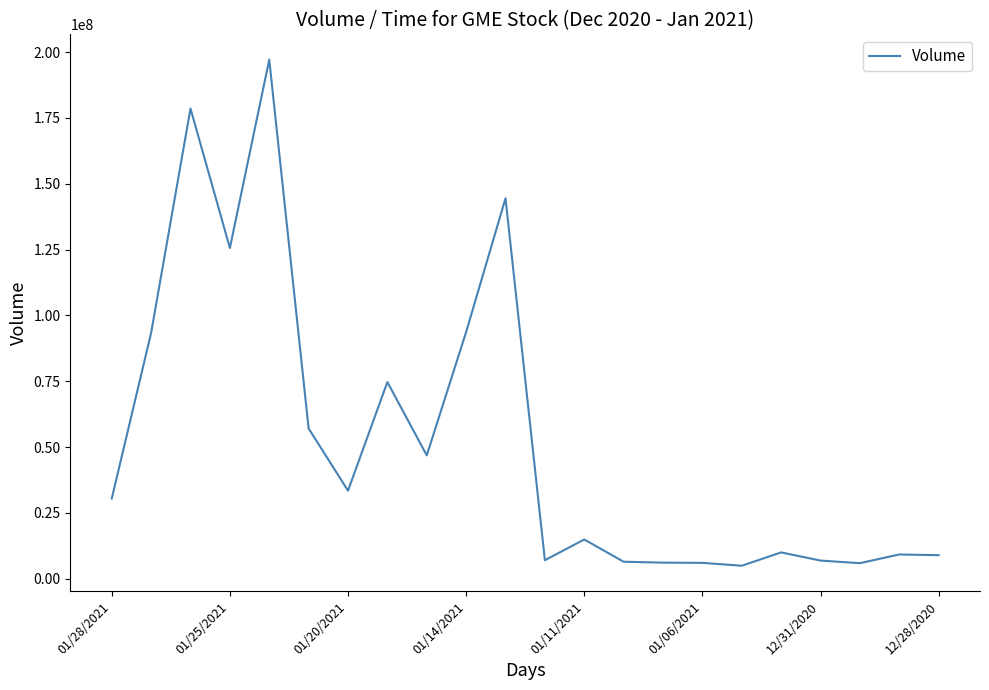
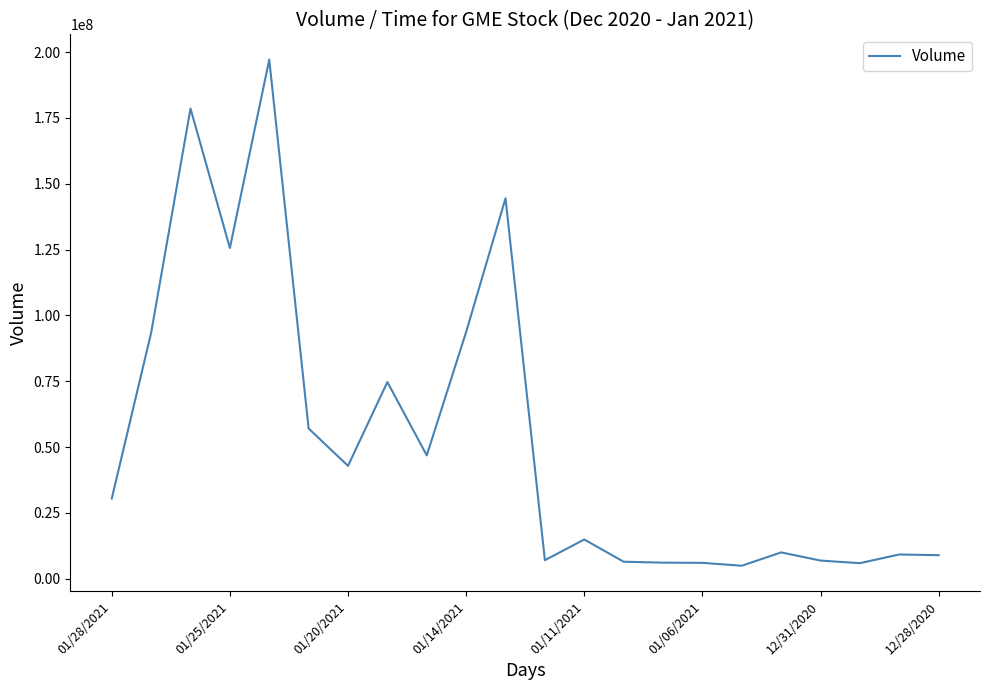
  {
    "01/28/2021": 30000000,
    "01/25/2021": 126000000,
-   "01/20/2021": 33000000,
+   "01/20/2021": 43000000,
    "01/14/2021": 94000000,
    "01/11/2021": 15000000,
    "01/06/2021": 6000000,
    "12/31/2020": 7000000,
    "12/28/2020": 9000000
  }
